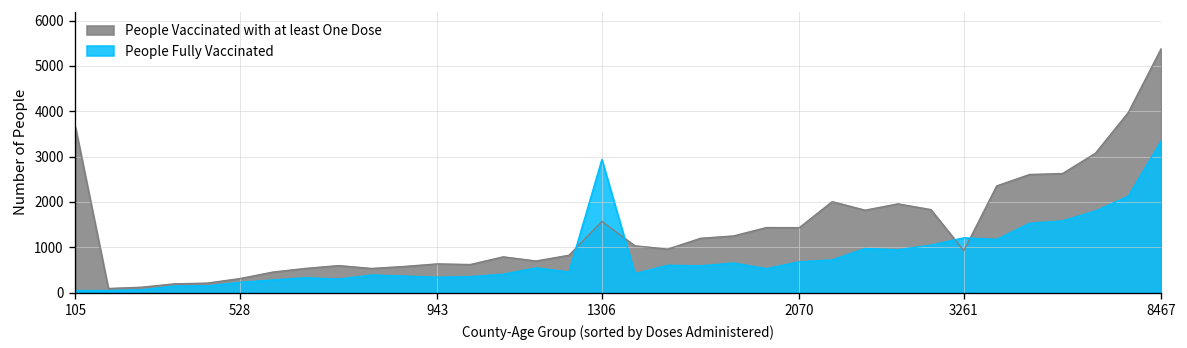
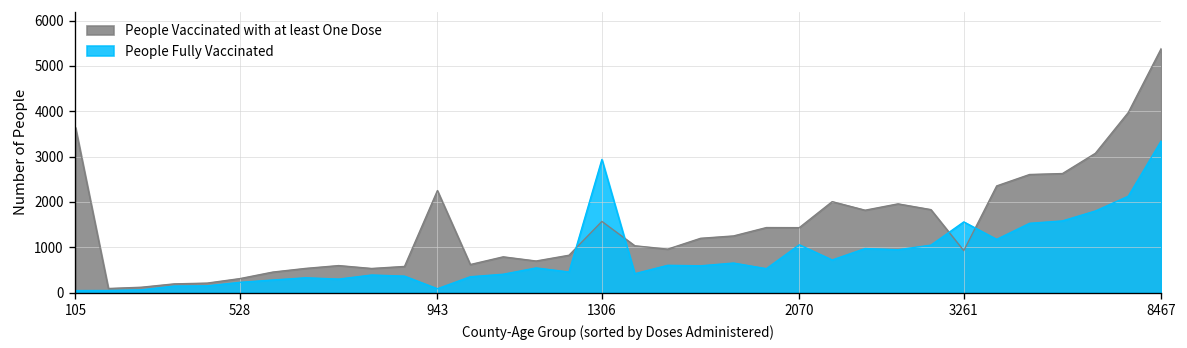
  {
    "People Vaccinated with at least One Dose": {
      "105": 3600,
      "528": 300,
-     "943": 600,
+     "943": 2300,
      "1306": 1600,
      "2070": 1400,
      "3261": 900,
      "8467": 5400
    },
    "People Fully Vaccinated": {
      "105": 0,
      "528": 200,
-     "943": 300,
+     "943": 100,
      "1306": 2900,
-     "2070": 700,
-     "3261": 1200,
+     "2070": 1100,
+     "3261": 1600,
      "8467": 3300
    }
  }
